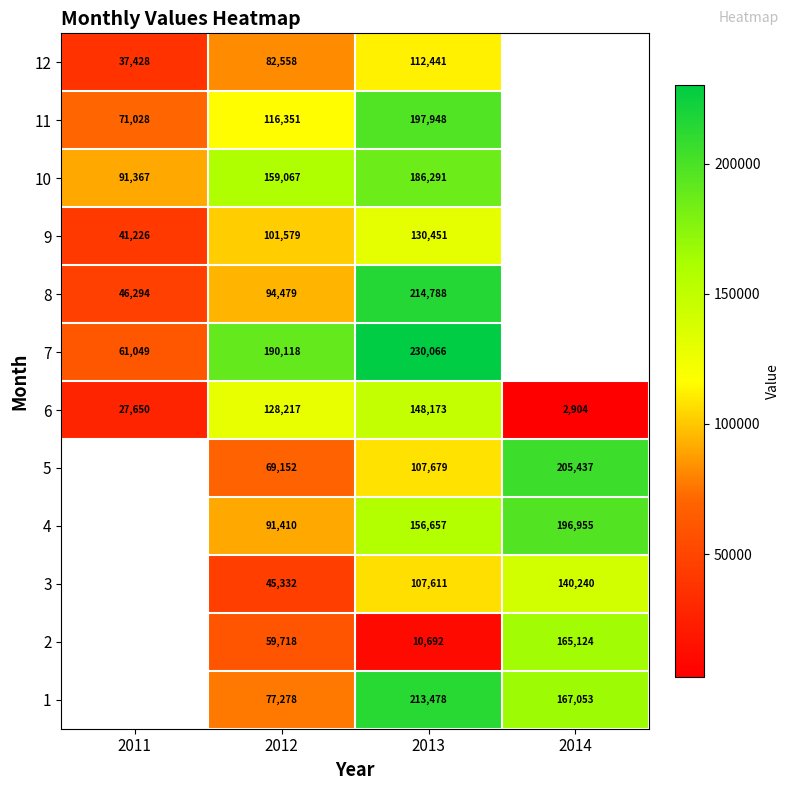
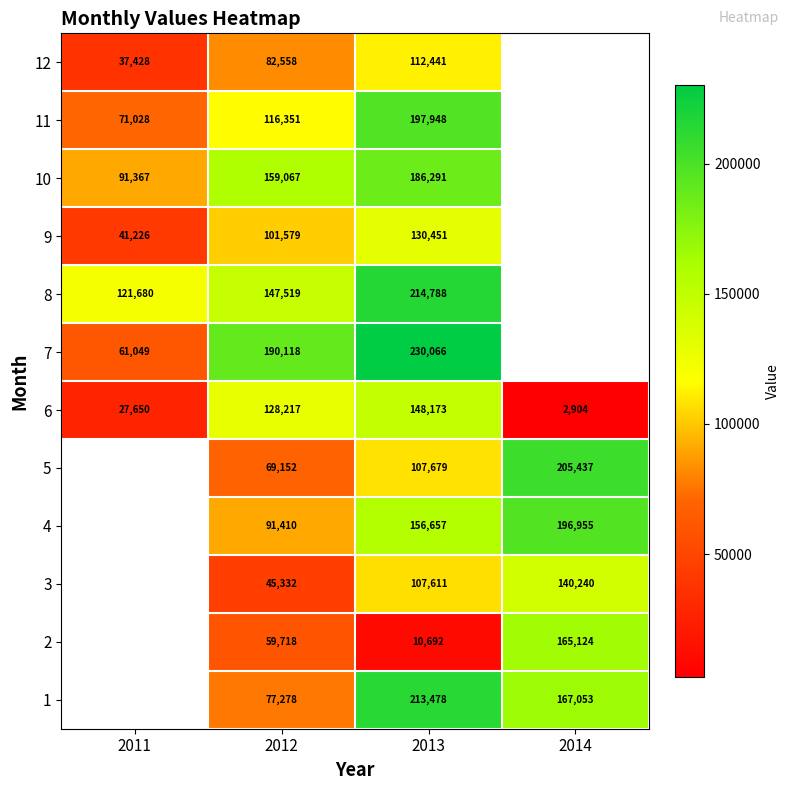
  {
    "12": {
      "2011": "37,428",
      "2012": "82,558",
      "2013": "112,441"
    },
    "11": {
      "2011": "71,028",
      "2012": "116,351",
      "2013": "197,948"
    },
    "10": {
      "2011": "91,367",
      "2012": "159,067",
      "2013": "186,291"
    },
    "9": {
      "2011": "41,226",
      "2012": "101,579",
      "2013": "130,451"
    },
    "8": {
-     "2011": "46,294",
-     "2012": "94,479",
+     "2011": "121,680",
+     "2012": "147,519",
      "2013": "214,788"
    },
    "7": {
      "2011": "61,049",
      "2012": "190,118",
      "2013": "230,066"
    },
    "6": {
      "2011": "27,650",
      "2012": "128,217",
      "2013": "148,173",
      "2014": "2,904"
    },
    "5": {
      "2012": "69,152",
      "2013": "107,679",
      "2014": "205,437"
    },
    "4": {
      "2012": "91,410",
      "2013": "156,657",
      "2014": "196,955"
    },
    "3": {
      "2012": "45,332",
      "2013": "107,611",
      "2014": "140,240"
    },
    "2": {
      "2012": "59,718",
      "2013": "10,692",
      "2014": "165,124"
    },
    "1": {
      "2012": "77,278",
      "2013": "213,478",
      "2014": "167,053"
    }
  }
